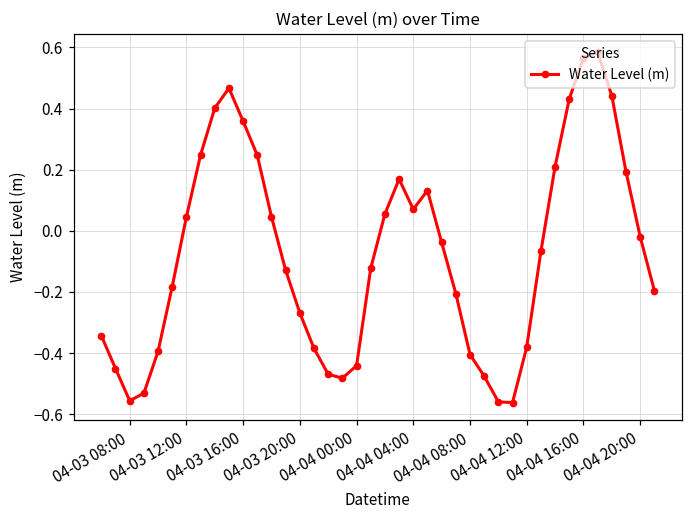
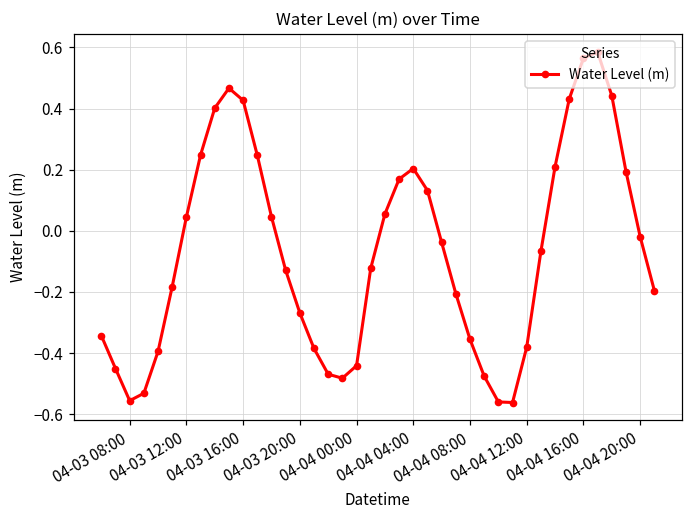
  {
    "04-03 08:00": -0.56,
    "04-03 12:00": 0.05,
-   "04-03 16:00": 0.36,
+   "04-03 16:00": 0.43,
    "04-03 20:00": -0.27,
    "04-04 00:00": -0.44,
-   "04-04 04:00": 0.07,
-   "04-04 08:00": -0.40,
+   "04-04 04:00": 0.20,
+   "04-04 08:00": -0.35,
    "04-04 12:00": -0.38,
    "04-04 20:00": -0.02
  }
